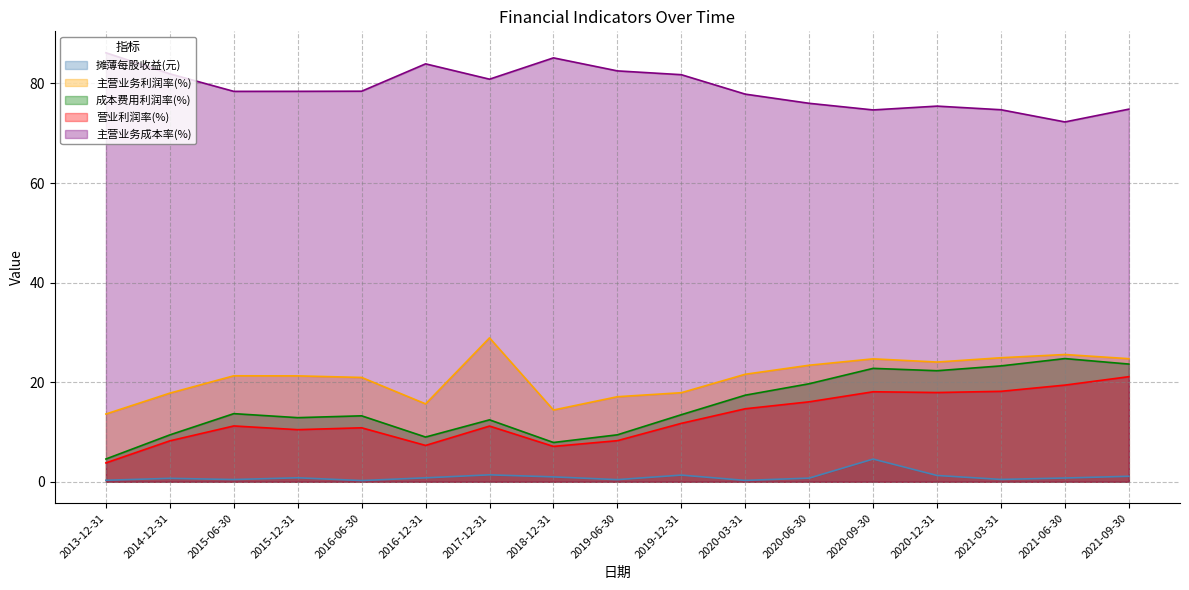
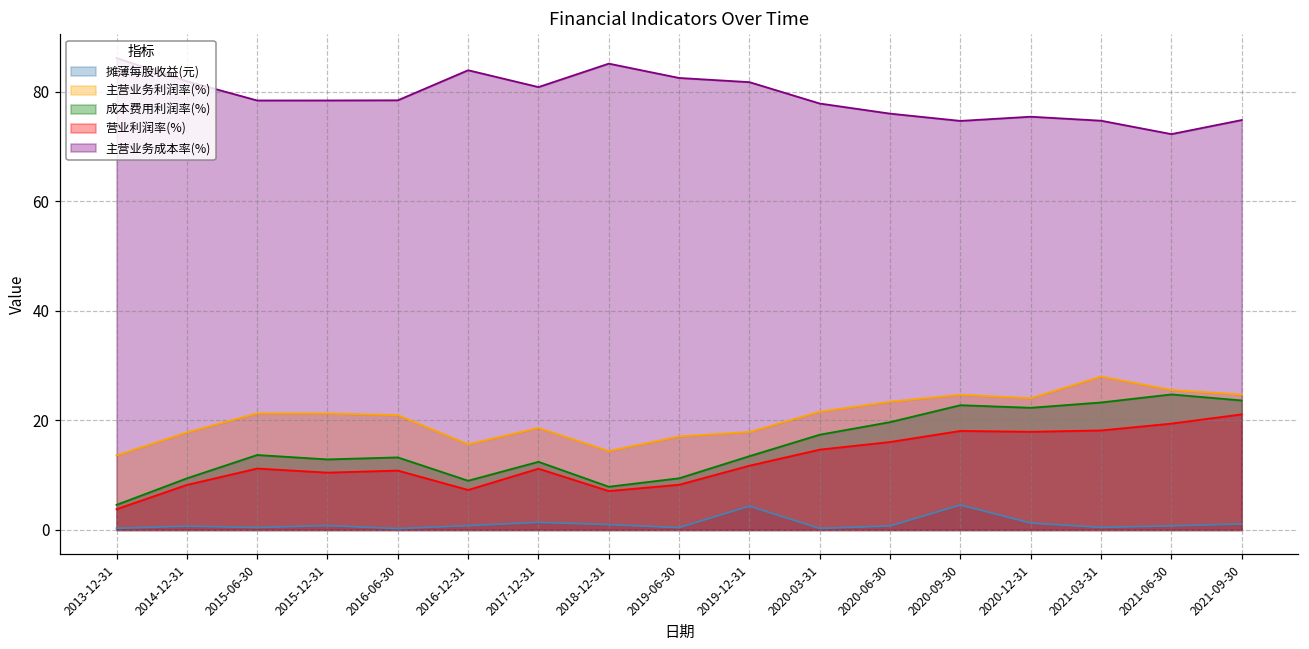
  {
    "摊薄每股收益(元)": {
      "2013-12-31": 0,
      "2014-12-31": 1,
      "2015-06-30": 0,
      "2015-12-31": 1,
      "2016-06-30": 0,
      "2016-12-31": 1,
      "2017-12-31": 1,
      "2018-12-31": 1,
      "2019-06-30": 0,
-     "2019-12-31": 1,
+     "2019-12-31": 4,
      "2020-03-31": 0,
      "2020-06-30": 1,
      "2020-09-30": 5,
      "2020-12-31": 1,
      "2021-03-31": 0,
      "2021-06-30": 1,
      "2021-09-30": 1
    },
    "主营业务利润率(%)": {
      "2013-12-31": 14,
      "2014-12-31": 18,
      "2015-06-30": 21,
      "2015-12-31": 21,
      "2016-06-30": 21,
      "2016-12-31": 16,
-     "2017-12-31": 29,
+     "2017-12-31": 19,
      "2018-12-31": 14,
      "2019-06-30": 17,
      "2019-12-31": 18,
      "2020-03-31": 22,
      "2020-06-30": 23,
      "2020-09-30": 25,
      "2020-12-31": 24,
-     "2021-03-31": 25,
+     "2021-03-31": 28,
      "2021-06-30": 26,
      "2021-09-30": 25
    },
    "成本费用利润率(%)": {
      "2013-12-31": 5,
      "2014-12-31": 9,
      "2015-06-30": 14,
      "2015-12-31": 13,
      "2016-06-30": 13,
      "2016-12-31": 9,
      "2017-12-31": 12,
      "2018-12-31": 8,
      "2019-06-30": 9,
      "2019-12-31": 13,
      "2020-03-31": 17,
      "2020-06-30": 20,
      "2020-09-30": 23,
      "2020-12-31": 22,
      "2021-03-31": 23,
      "2021-06-30": 25,
      "2021-09-30": 24
    },
    "营业利润率(%)": {
      "2013-12-31": 4,
      "2014-12-31": 8,
      "2015-06-30": 11,
      "2015-12-31": 10,
      "2016-06-30": 11,
      "2016-12-31": 7,
      "2017-12-31": 11,
      "2018-12-31": 7,
      "2019-06-30": 8,
      "2019-12-31": 12,
      "2020-03-31": 15,
      "2020-06-30": 16,
      "2020-09-30": 18,
      "2020-12-31": 18,
      "2021-03-31": 18,
      "2021-06-30": 19,
      "2021-09-30": 21
    },
    "主营业务成本率(%)": {
      "2015-06-30": 78,
      "2015-12-31": 78,
      "2016-06-30": 78,
      "2016-12-31": 84,
      "2017-12-31": 81,
      "2018-12-31": 85,
      "2019-06-30": 83,
      "2019-12-31": 82,
      "2020-03-31": 78,
      "2020-06-30": 76,
      "2020-09-30": 75,
      "2020-12-31": 75,
      "2021-03-31": 75,
      "2021-06-30": 72,
      "2021-09-30": 75
    }
  }
